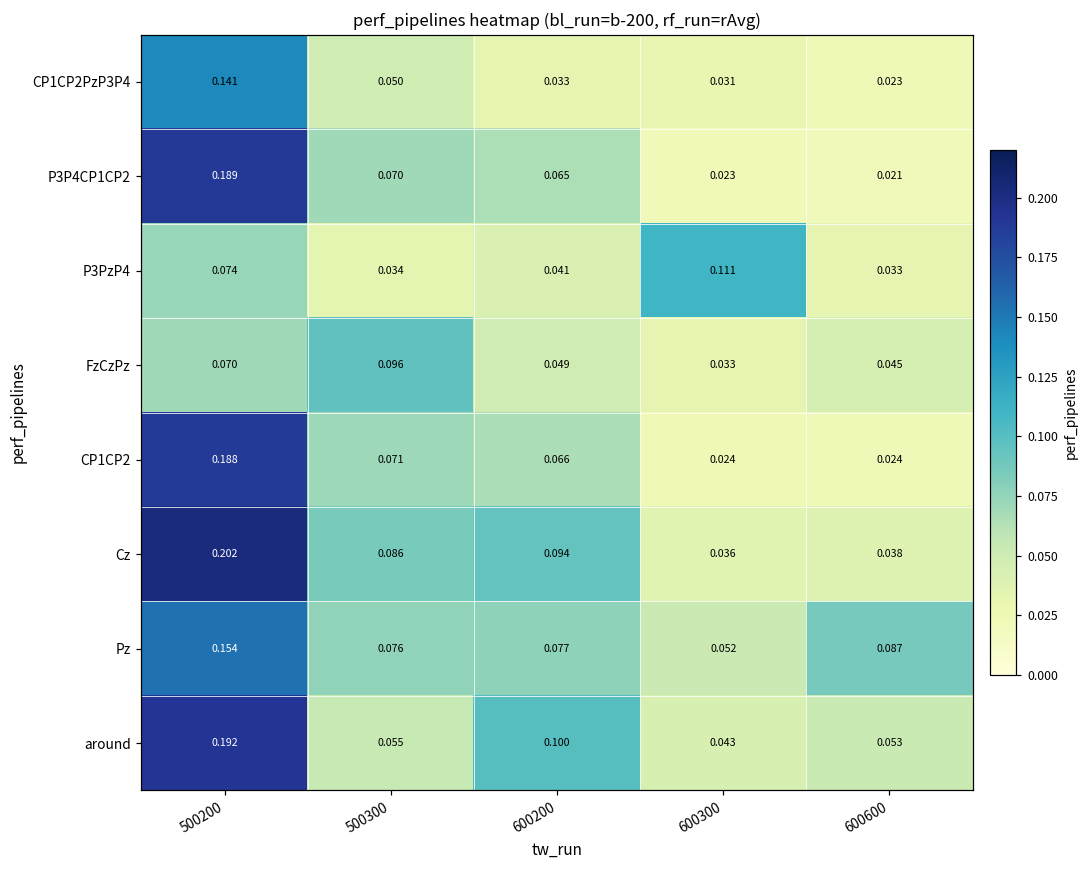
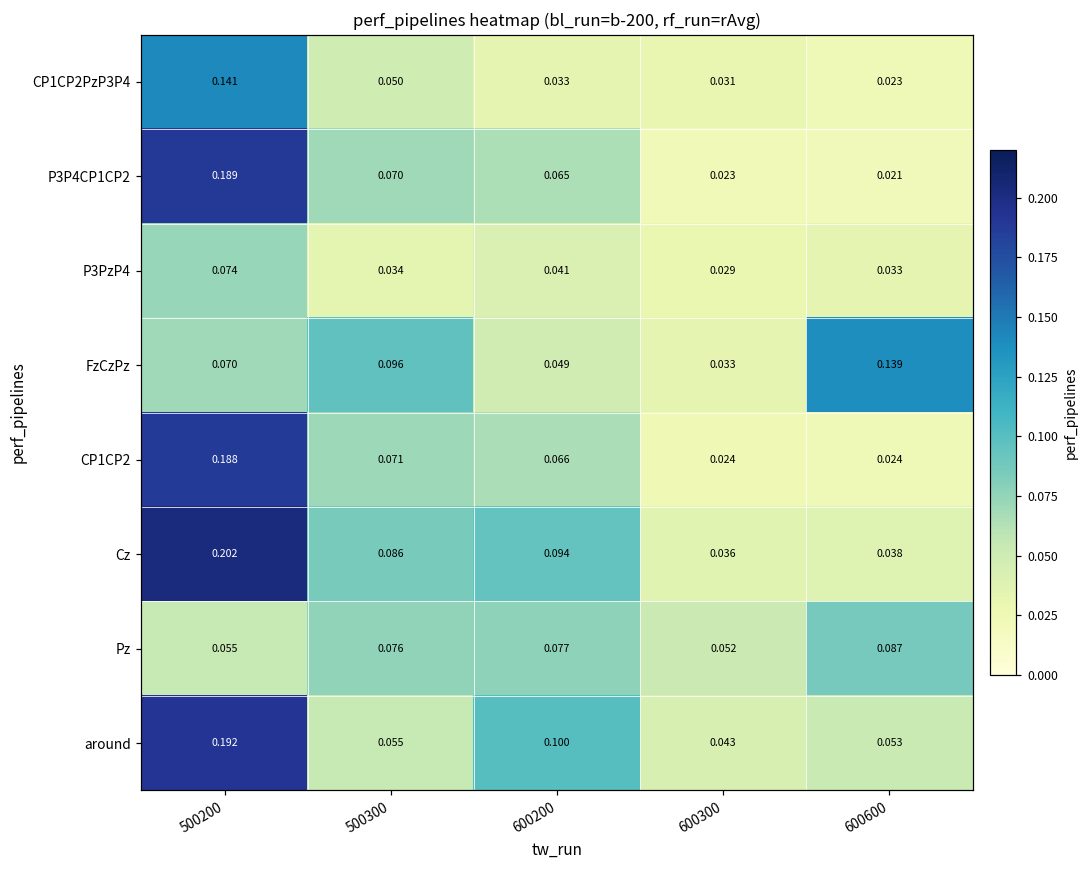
  {
    "CP1CP2PzP3P4": {
      "500200": 0.141,
      "500300": 0.050,
      "600200": 0.033,
      "600300": 0.031,
      "600600": 0.023
    },
    "P3P4CP1CP2": {
      "500200": 0.189,
      "500300": 0.070,
      "600200": 0.065,
      "600300": 0.023,
      "600600": 0.021
    },
    "P3PzP4": {
      "500200": 0.074,
      "500300": 0.034,
      "600200": 0.041,
-     "600300": 0.111,
+     "600300": 0.029,
      "600600": 0.033
    },
    "FzCzPz": {
      "500200": 0.070,
      "500300": 0.096,
      "600200": 0.049,
      "600300": 0.033,
-     "600600": 0.045
+     "600600": 0.139
    },
    "CP1CP2": {
      "500200": 0.188,
      "500300": 0.071,
      "600200": 0.066,
      "600300": 0.024,
      "600600": 0.024
    },
    "Cz": {
      "500200": 0.202,
      "500300": 0.086,
      "600200": 0.094,
      "600300": 0.036,
      "600600": 0.038
    },
    "Pz": {
-     "500200": 0.154,
+     "500200": 0.055,
      "500300": 0.076,
      "600200": 0.077,
      "600300": 0.052,
      "600600": 0.087
    },
    "around": {
      "500200": 0.192,
      "500300": 0.055,
      "600200": 0.100,
      "600300": 0.043,
      "600600": 0.053
    }
  }
